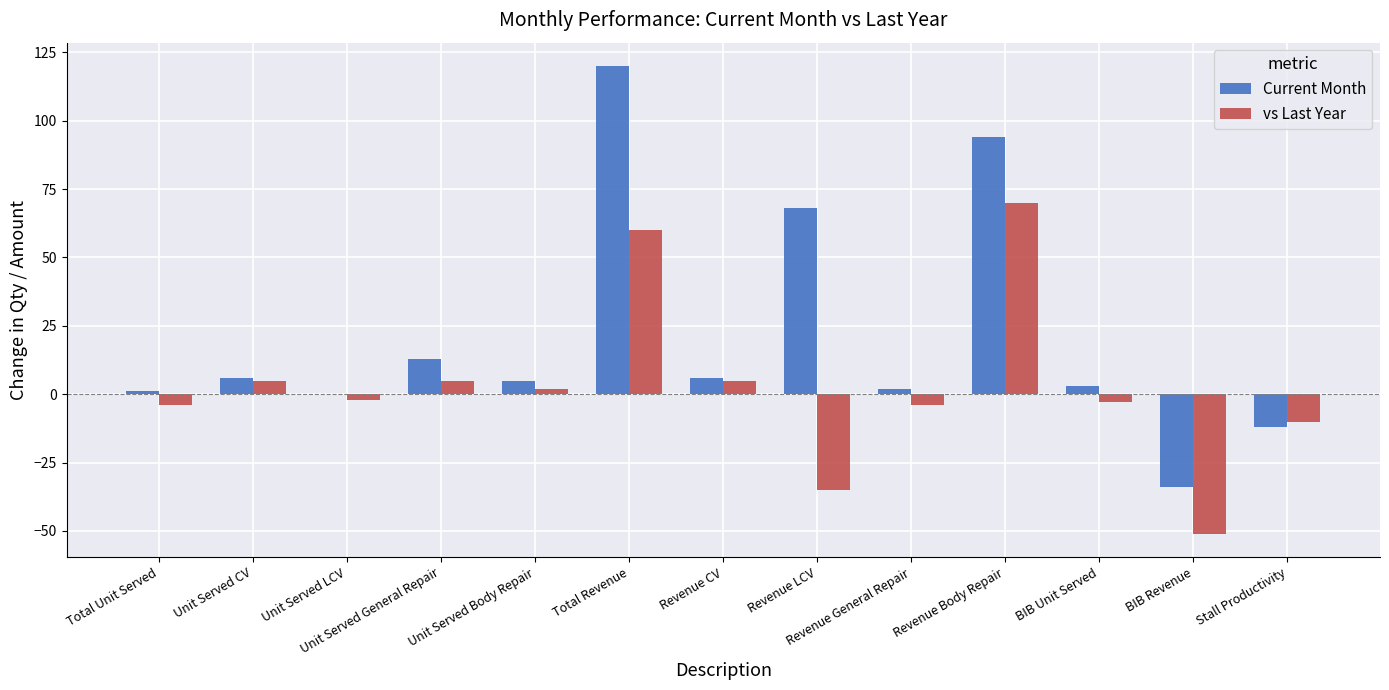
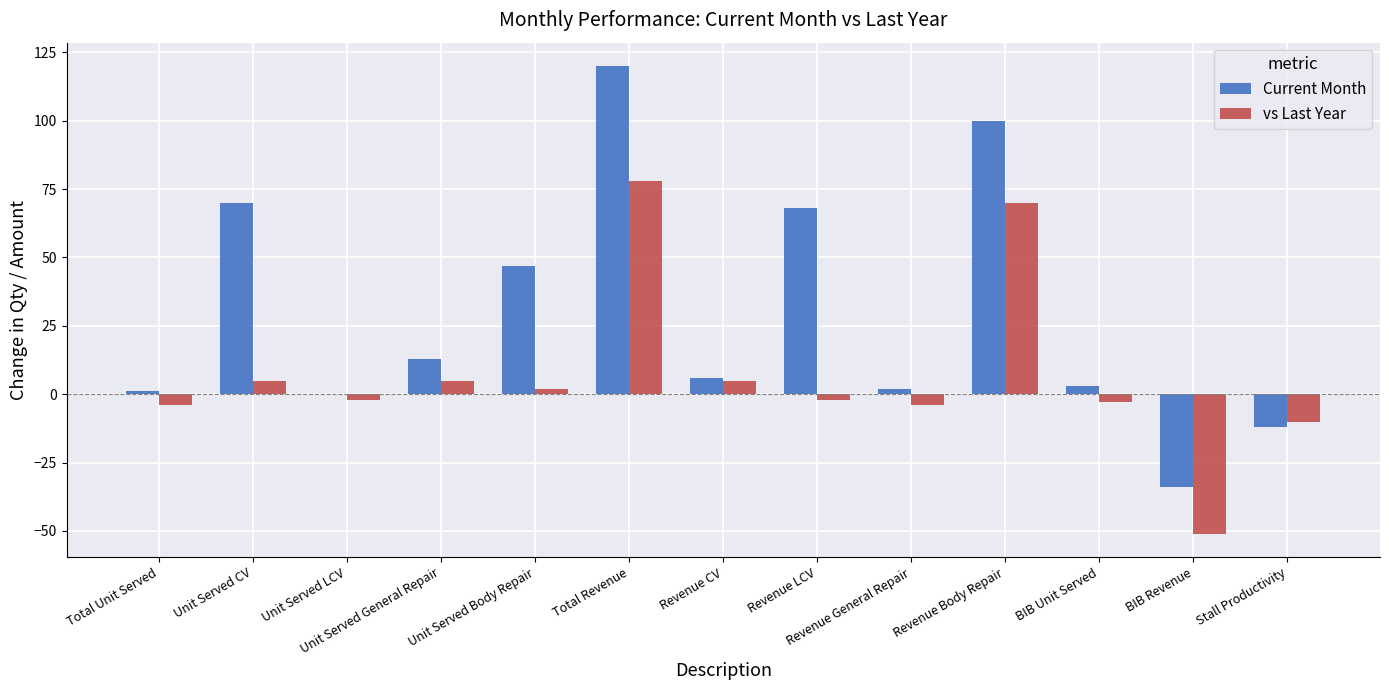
  {
    "Current Month": {
      "Total Unit Served": 1,
-     "Unit Served CV": 6,
+     "Unit Served CV": 70,
      "Unit Served LCV": 0,
      "Unit Served General Repair": 13,
-     "Unit Served Body Repair": 5,
+     "Unit Served Body Repair": 47,
      "Total Revenue": 120,
      "Revenue CV": 6,
      "Revenue LCV": 68,
      "Revenue General Repair": 2,
-     "Revenue Body Repair": 94,
+     "Revenue Body Repair": 100,
      "BIB Unit Served": 3,
      "BIB Revenue": -34,
      "Stall Productivity": -12
    },
    "vs Last Year": {
      "Total Unit Served": -4,
      "Unit Served CV": 5,
      "Unit Served LCV": -2,
      "Unit Served General Repair": 5,
      "Unit Served Body Repair": 2,
-     "Total Revenue": 60,
+     "Total Revenue": 78,
      "Revenue CV": 5,
-     "Revenue LCV": -35,
+     "Revenue LCV": -2,
      "Revenue General Repair": -4,
      "Revenue Body Repair": 70,
      "BIB Unit Served": -3,
      "BIB Revenue": -51,
      "Stall Productivity": -10
    }
  }
